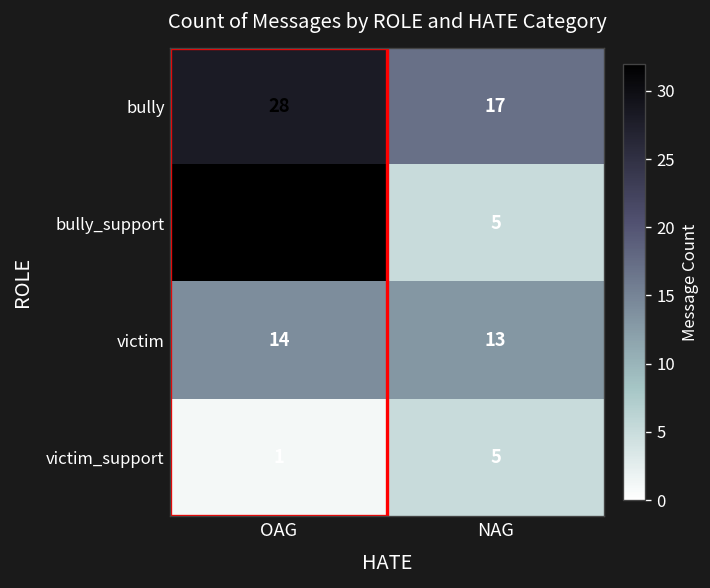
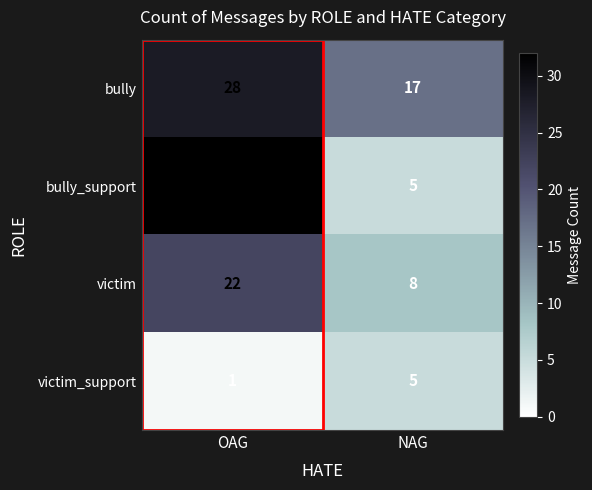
  {
    "bully": {
      "NAG": 17
    },
    "bully_support": {
      "NAG": 5
    },
    "victim": {
-     "OAG": 14,
-     "NAG": 13
+     "OAG": 22,
+     "NAG": 8
    },
    "victim_support": {
      "NAG": 5
    }
  }
